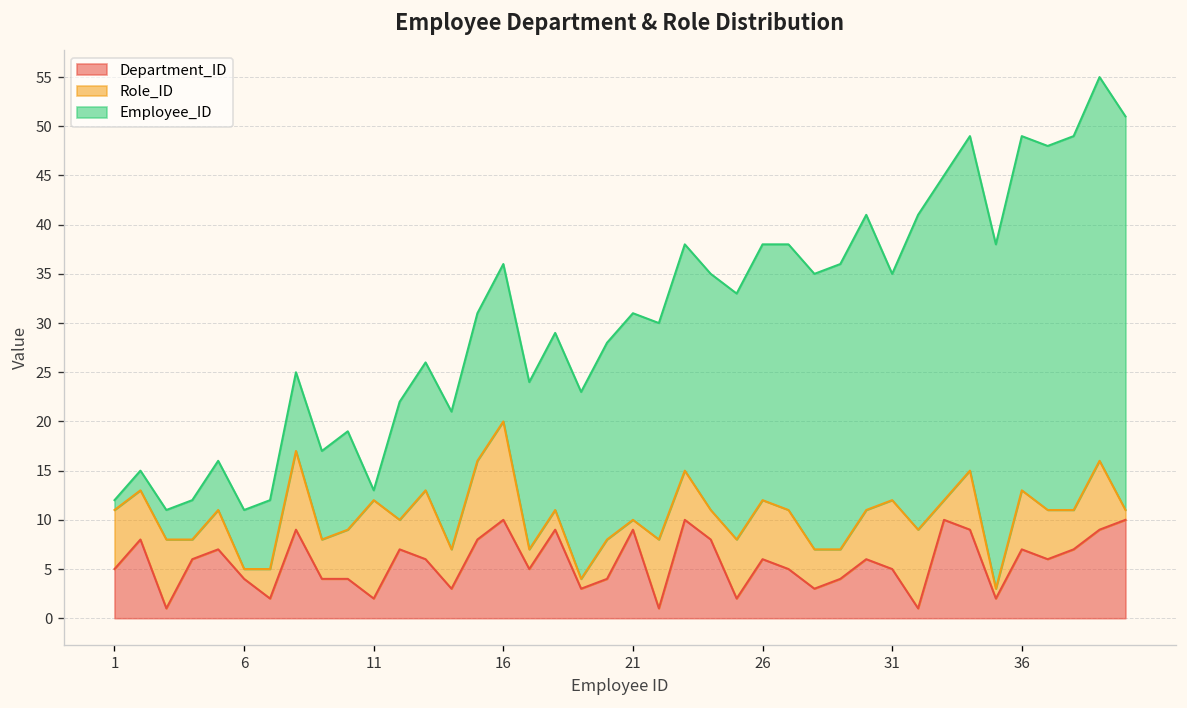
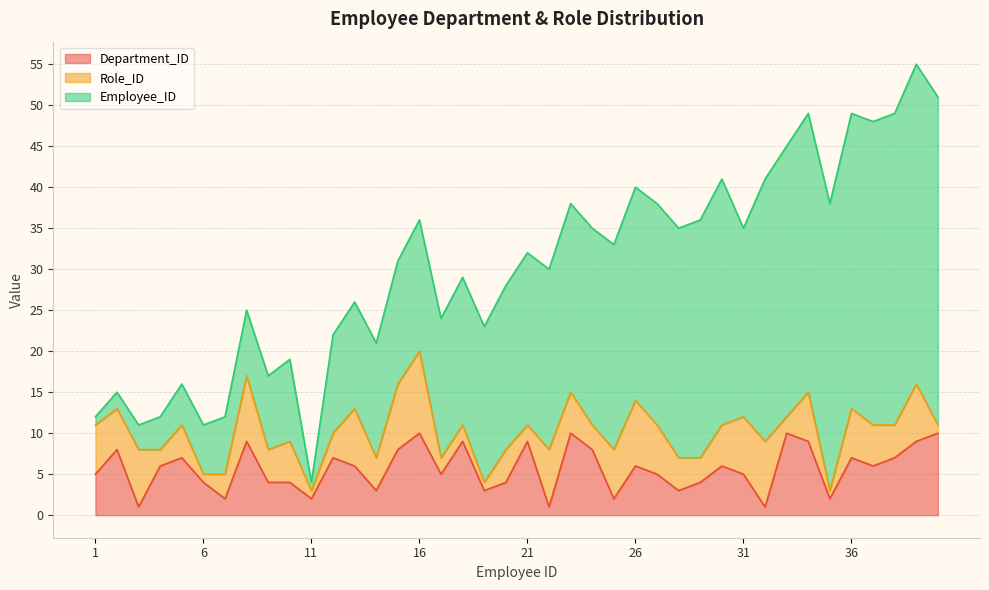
  {
    "Department_ID": {
      "1": 5,
      "6": 4,
      "11": 2,
      "16": 10,
      "21": 9,
      "26": 6,
      "31": 5,
      "36": 7
    },
    "Role_ID": {
      "1": 6,
      "6": 1,
-     "11": 10,
+     "11": 1,
      "16": 10,
-     "21": 1,
-     "26": 6,
+     "21": 2,
+     "26": 8,
      "31": 7,
      "36": 6
    },
    "Employee_ID": {
      "1": 1,
      "6": 6,
      "11": 1,
      "16": 16,
      "21": 21,
      "26": 26,
      "31": 23,
      "36": 36
    }
  }
